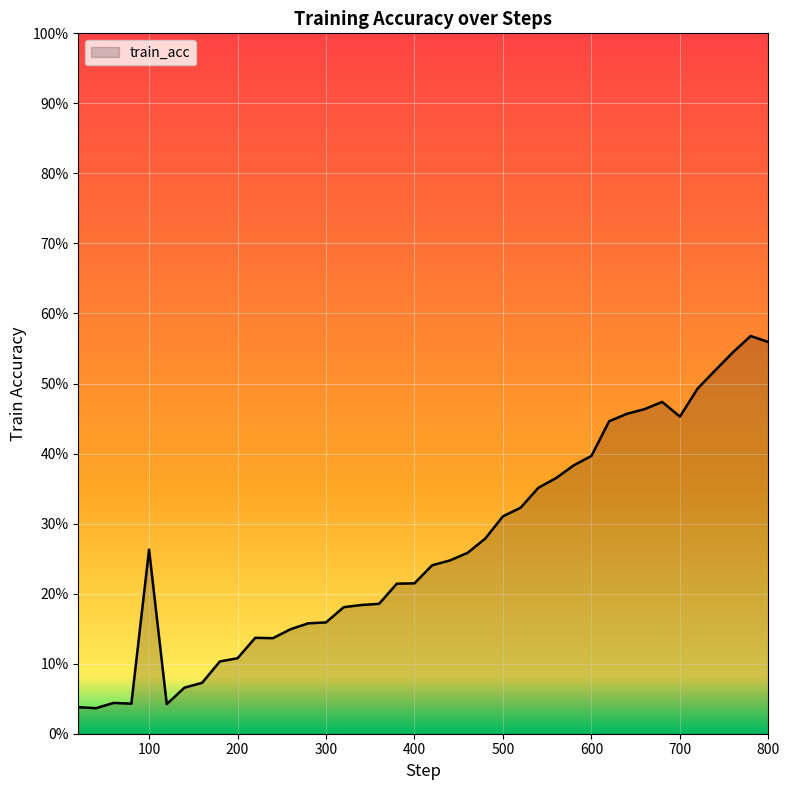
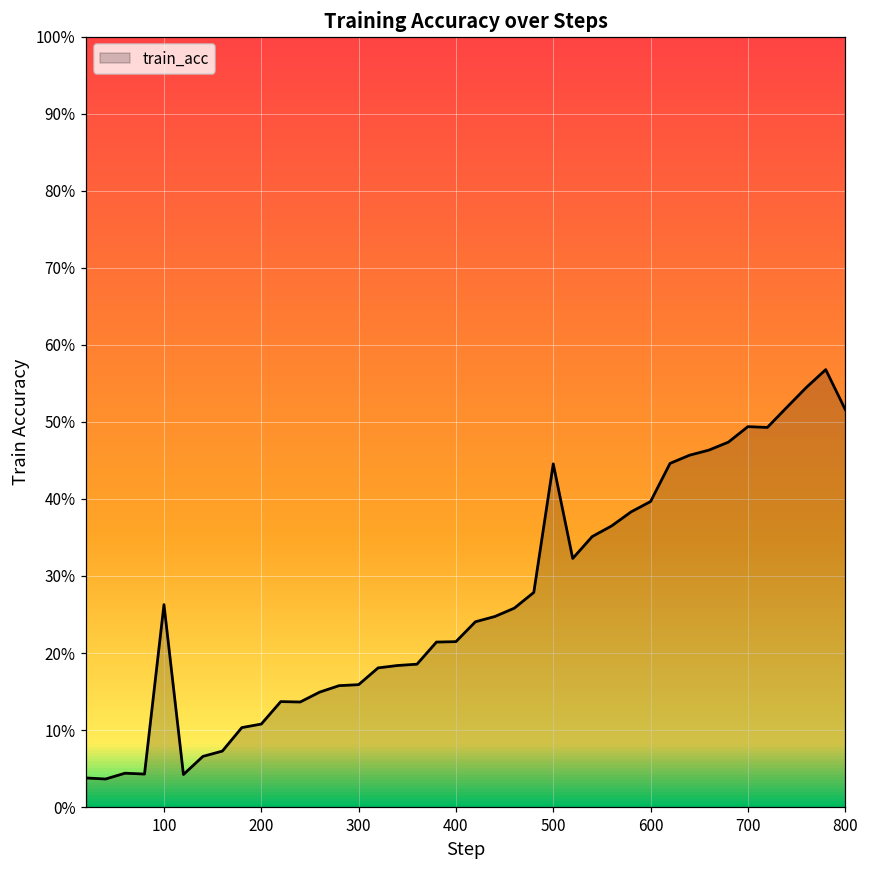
  {
    "100": "26%",
    "200": "11%",
    "300": "16%",
    "400": "21%",
-   "500": "31%",
+   "500": "45%",
    "600": "40%",
-   "700": "45%",
-   "800": "56%"
+   "700": "49%",
+   "800": "52%"
  }
